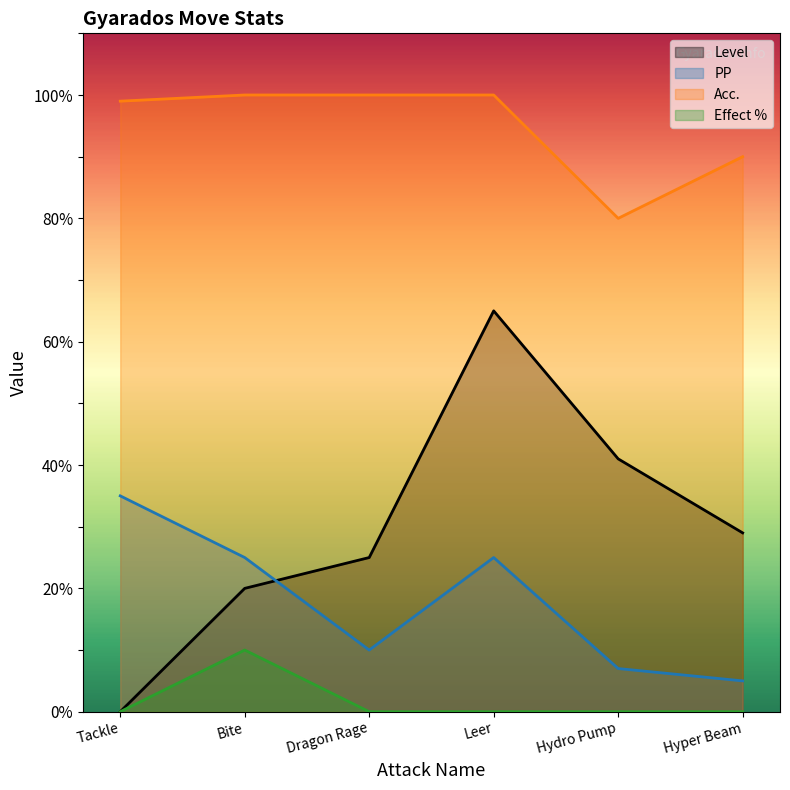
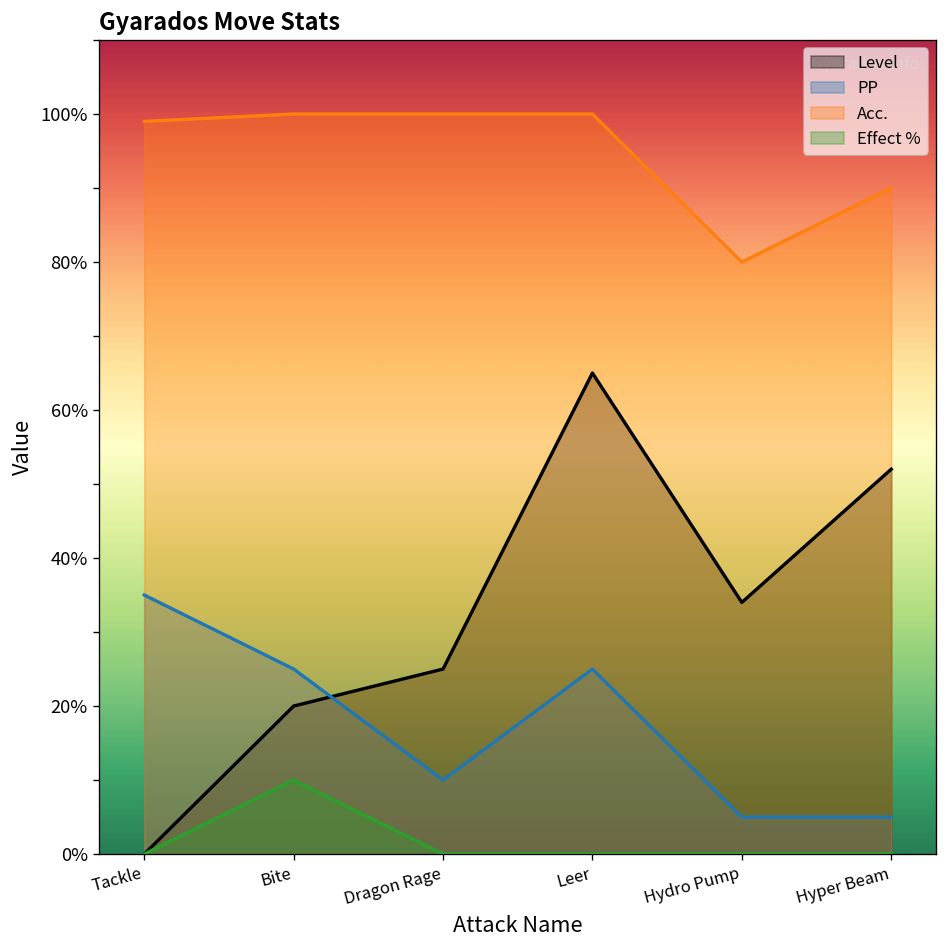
  {
    "Level": {
      "Bite": "20%",
      "Dragon Rage": "25%",
      "Leer": "65%",
-     "Hydro Pump": "41%",
-     "Hyper Beam": "29%"
+     "Hydro Pump": "34%",
+     "Hyper Beam": "52%"
    },
    "PP": {
      "Tackle": "35%",
      "Bite": "25%",
      "Dragon Rage": "10%",
      "Leer": "25%",
-     "Hydro Pump": "7%",
+     "Hydro Pump": "5%",
      "Hyper Beam": "5%"
    },
    "Acc.": {
      "Tackle": "99%",
      "Bite": "100%",
      "Dragon Rage": "100%",
      "Leer": "100%",
      "Hydro Pump": "80%",
      "Hyper Beam": "90%"
    },
    "Effect %": {
      "Bite": "10%",
      "Dragon Rage": "0%",
      "Leer": "0%",
      "Hydro Pump": "0%",
      "Hyper Beam": "0%"
    }
  }
